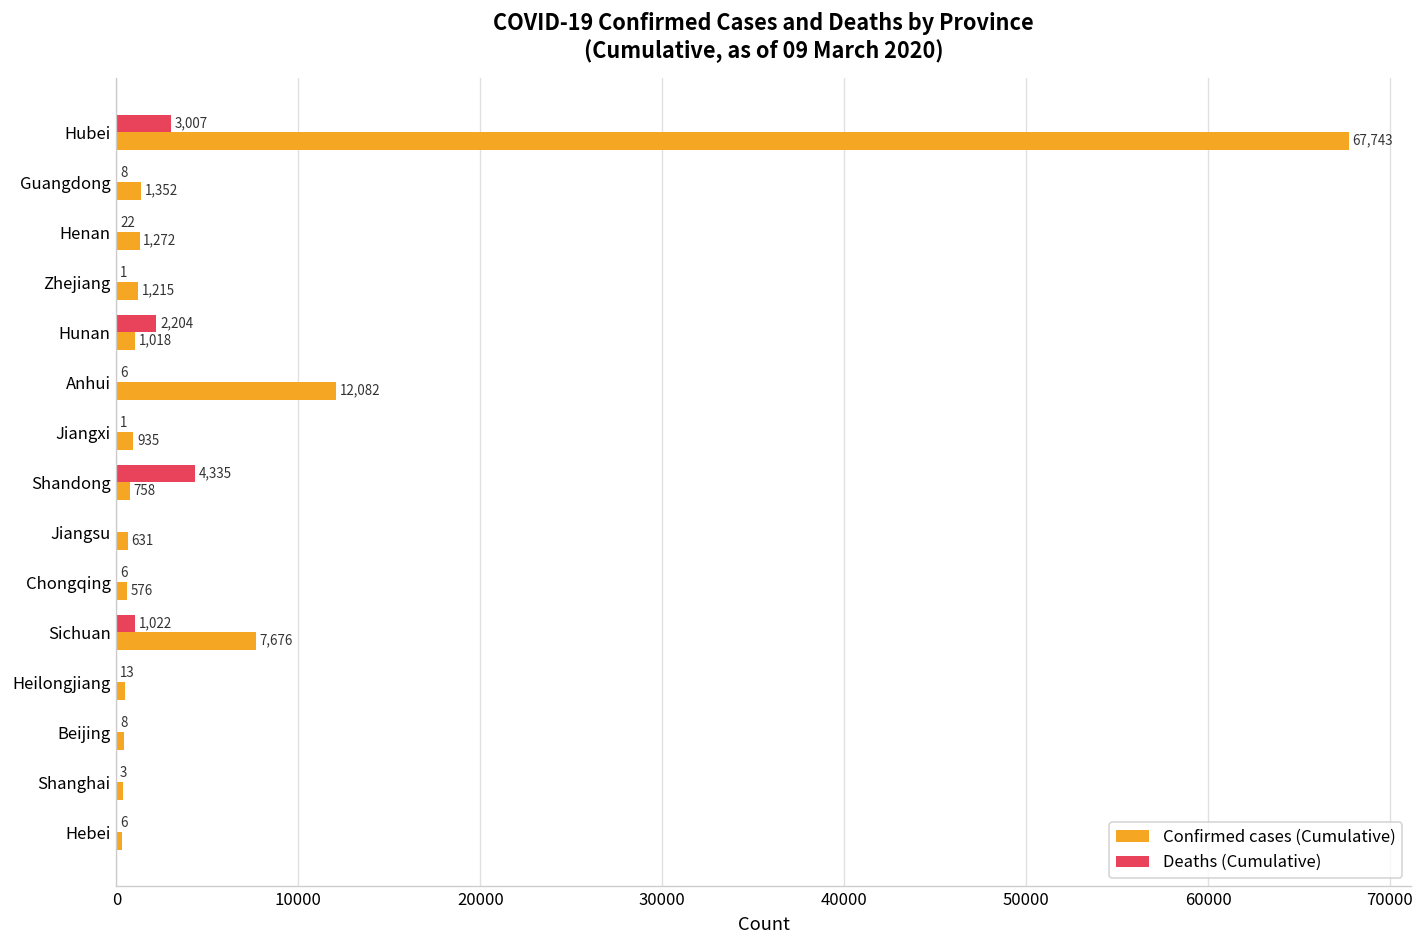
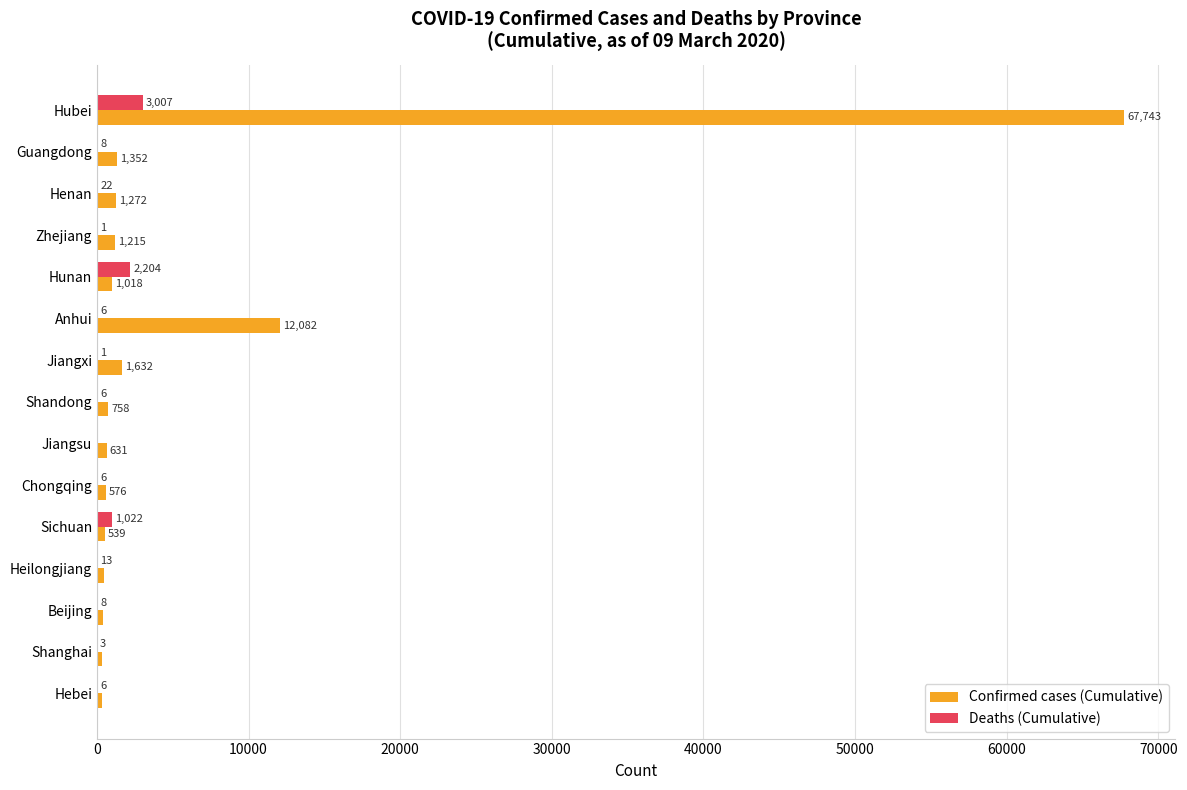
  {
    "Confirmed cases (Cumulative)": {
      "Hubei": "67,743",
      "Guangdong": "1,352",
      "Henan": "1,272",
      "Zhejiang": "1,215",
      "Hunan": "1,018",
      "Anhui": "12,082",
-     "Jiangxi": "935",
+     "Jiangxi": "1,632",
      "Shandong": "758",
      "Jiangsu": "631",
      "Chongqing": "576",
-     "Sichuan": "7,676"
+     "Sichuan": "539"
    },
    "Deaths (Cumulative)": {
      "Hubei": "3,007",
      "Guangdong": "8",
      "Henan": "22",
      "Zhejiang": "1",
      "Hunan": "2,204",
      "Anhui": "6",
      "Jiangxi": "1",
-     "Shandong": "4,335",
+     "Shandong": "6",
      "Chongqing": "6",
      "Sichuan": "1,022",
      "Heilongjiang": "13",
      "Beijing": "8",
      "Shanghai": "3",
      "Hebei": "6"
    }
  }
